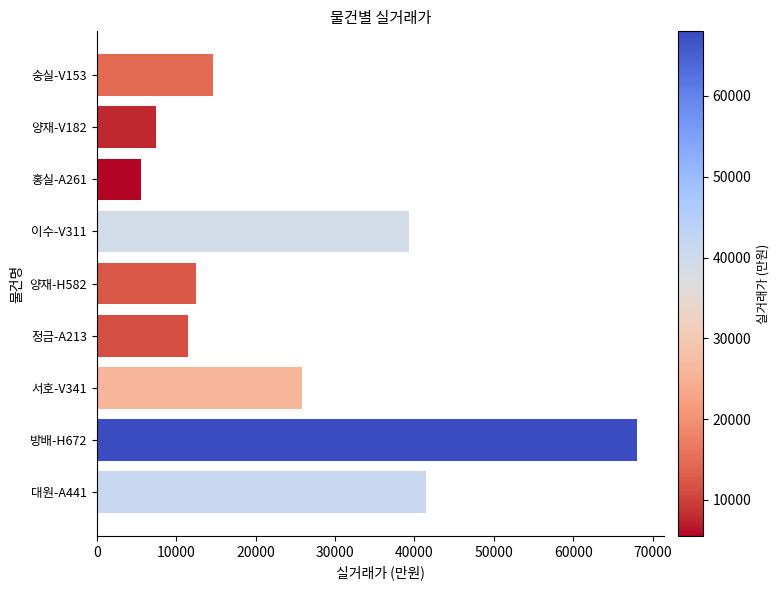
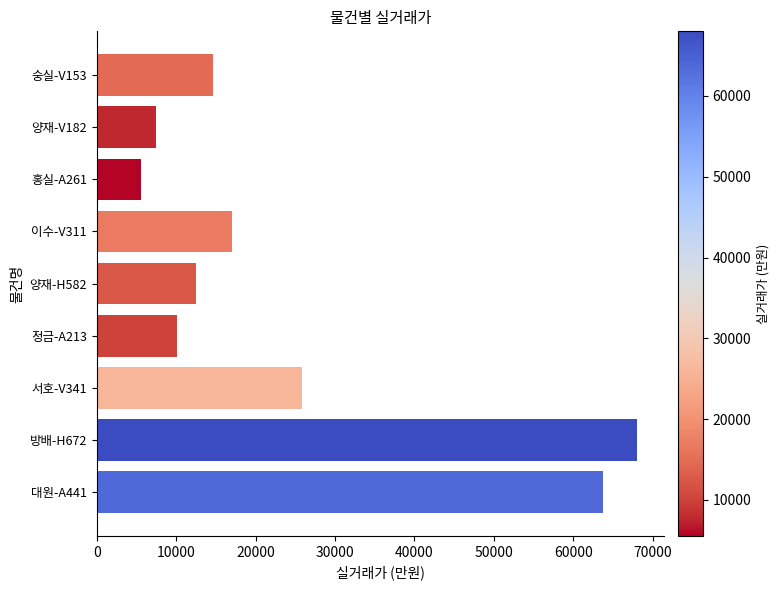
  {
    "숭실-V153": 15000,
    "양재-V182": 8000,
    "홍실-A261": 6000,
-   "이수-V311": 39000,
+   "이수-V311": 17000,
    "양재-H582": 12000,
-   "정금-A213": 12000,
+   "정금-A213": 10000,
    "서호-V341": 26000,
    "방배-H672": 68000,
-   "대원-A441": 42000
+   "대원-A441": 64000
  }
